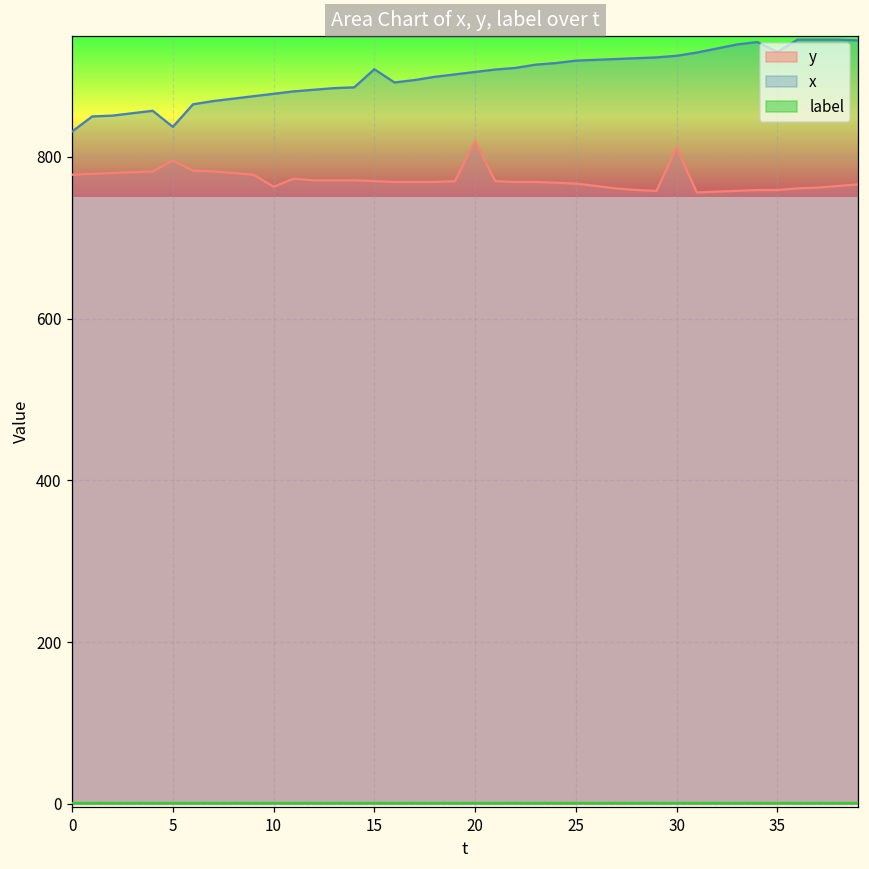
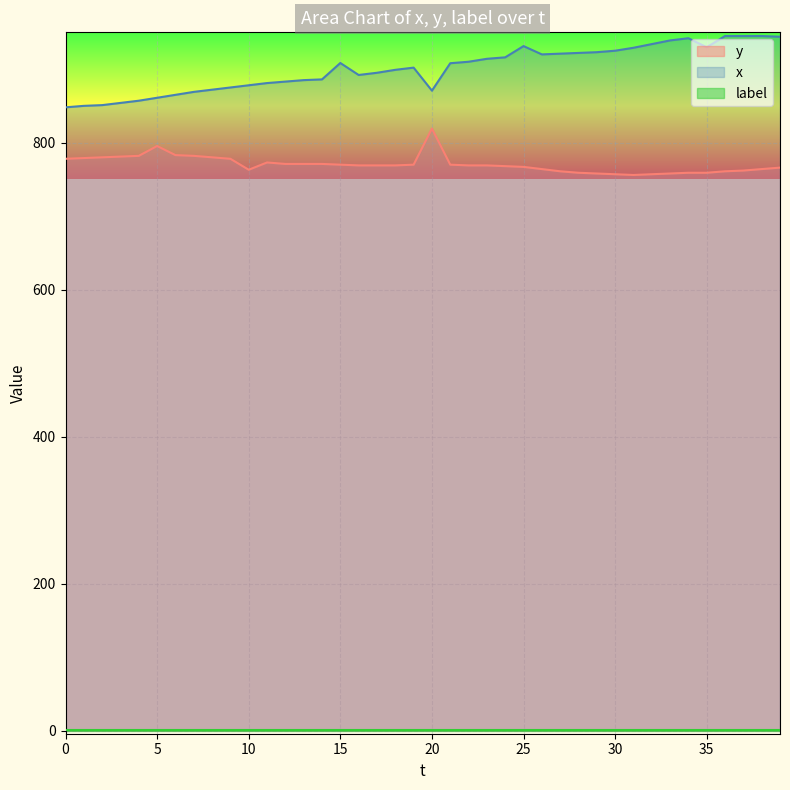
  {
    "y": {
      "0": 780,
      "5": 800,
      "10": 760,
      "15": 770,
      "20": 820,
      "25": 770,
-     "30": 810,
+     "30": 760,
      "35": 760
    },
    "x": {
-     "0": 830,
-     "5": 840,
+     "0": 850,
+     "5": 860,
      "10": 880,
      "15": 910,
-     "20": 910,
-     "25": 920,
+     "20": 870,
+     "25": 930,
      "30": 930
    },
    "label": {
      "0": 0,
      "5": 0,
      "10": 0,
      "15": 0,
      "20": 0,
      "25": 0,
      "30": 0,
      "35": 0
    }
  }
